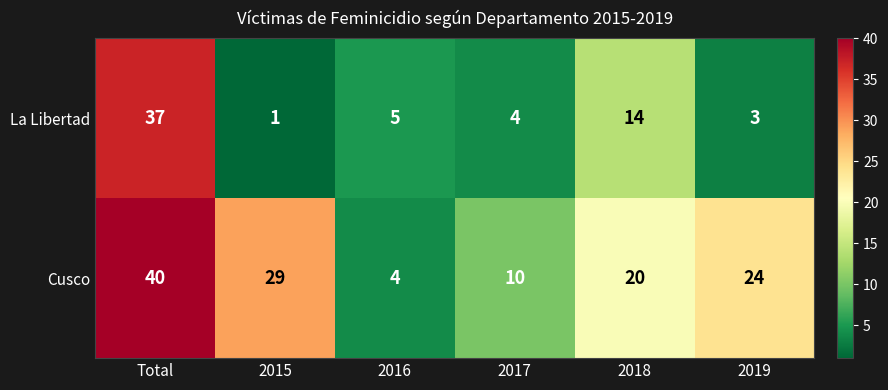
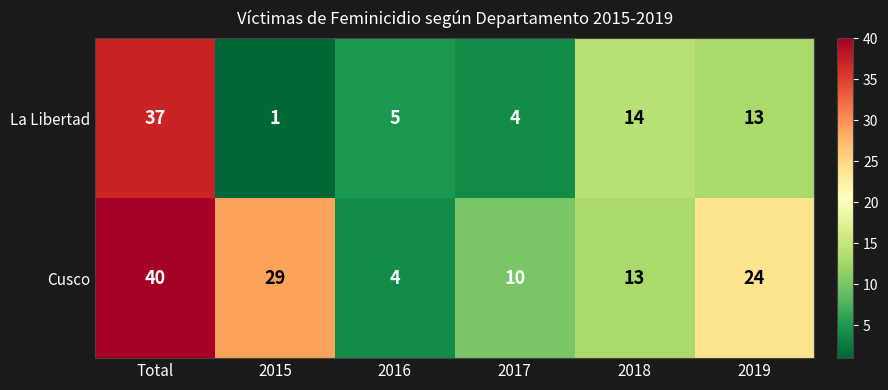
  {
    "La Libertad": {
      "Total": 37,
      "2015": 1,
      "2016": 5,
      "2017": 4,
      "2018": 14,
-     "2019": 3
+     "2019": 13
    },
    "Cusco": {
      "Total": 40,
      "2015": 29,
      "2016": 4,
      "2017": 10,
-     "2018": 20,
+     "2018": 13,
      "2019": 24
    }
  }
